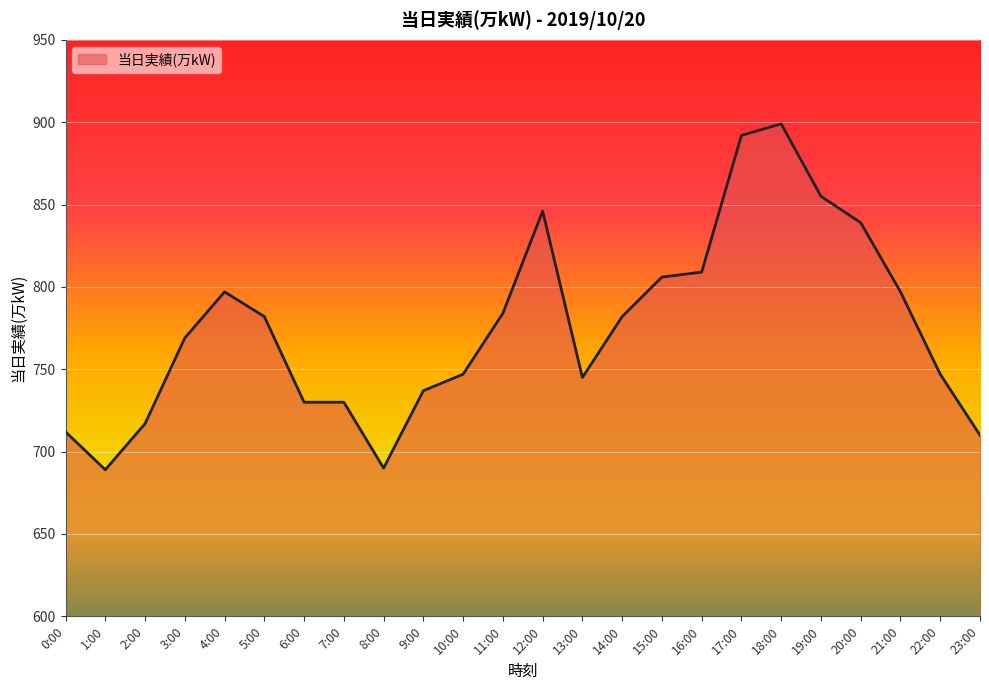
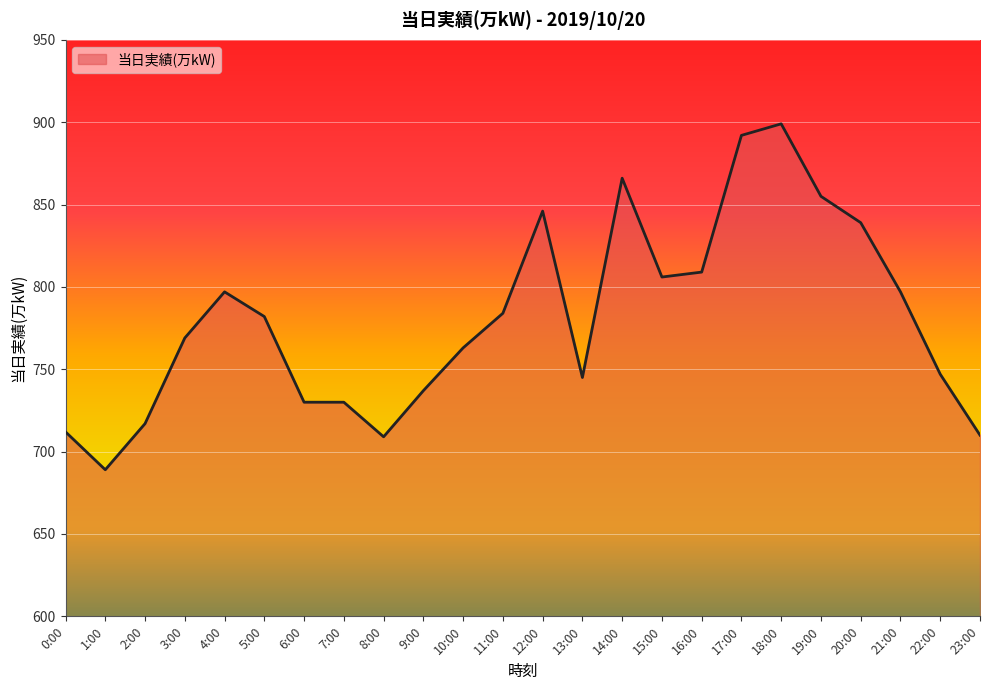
  {
    "0:00": 712,
    "1:00": 689,
    "2:00": 717,
    "3:00": 769,
    "4:00": 797,
    "5:00": 782,
    "6:00": 730,
    "7:00": 730,
-   "8:00": 690,
+   "8:00": 709,
    "9:00": 737,
-   "10:00": 747,
+   "10:00": 763,
    "11:00": 784,
    "12:00": 846,
    "13:00": 745,
-   "14:00": 782,
+   "14:00": 866,
    "15:00": 806,
    "16:00": 809,
    "17:00": 892,
    "18:00": 899,
    "19:00": 855,
    "20:00": 839,
    "21:00": 797,
    "22:00": 747,
    "23:00": 710
  }
